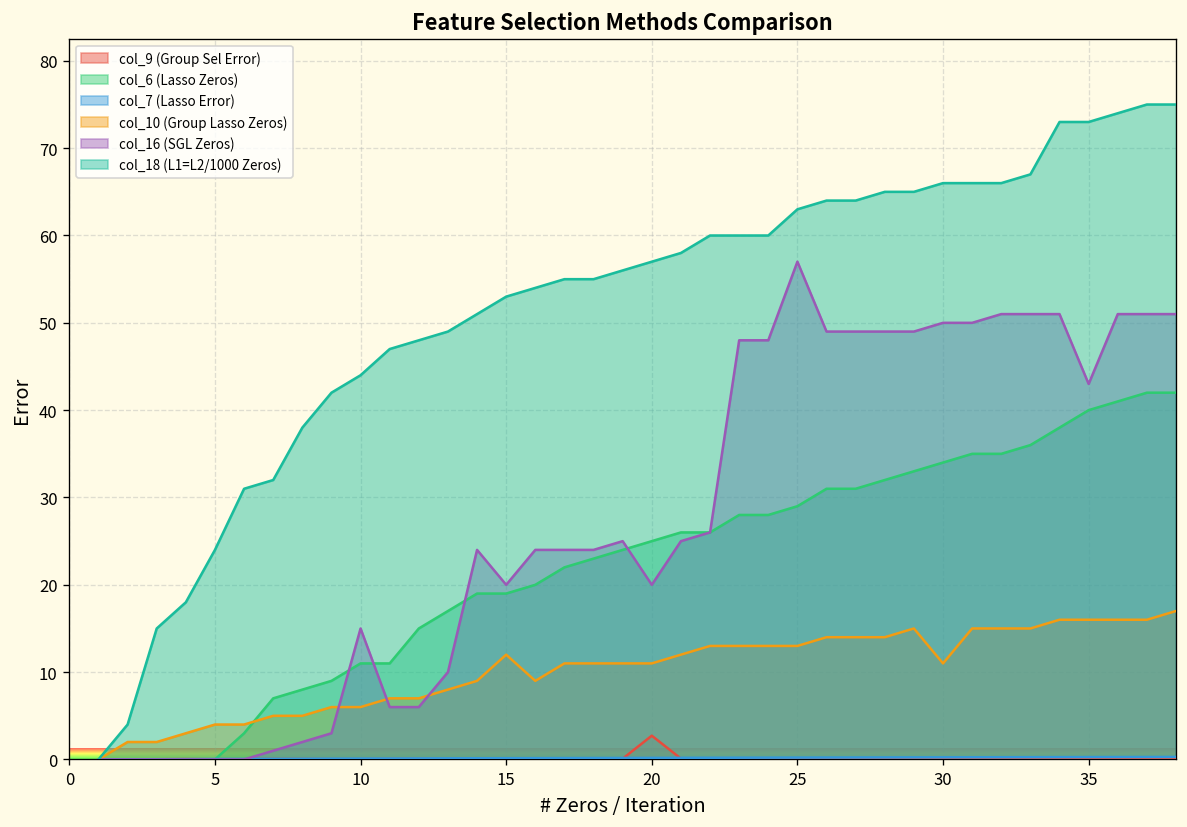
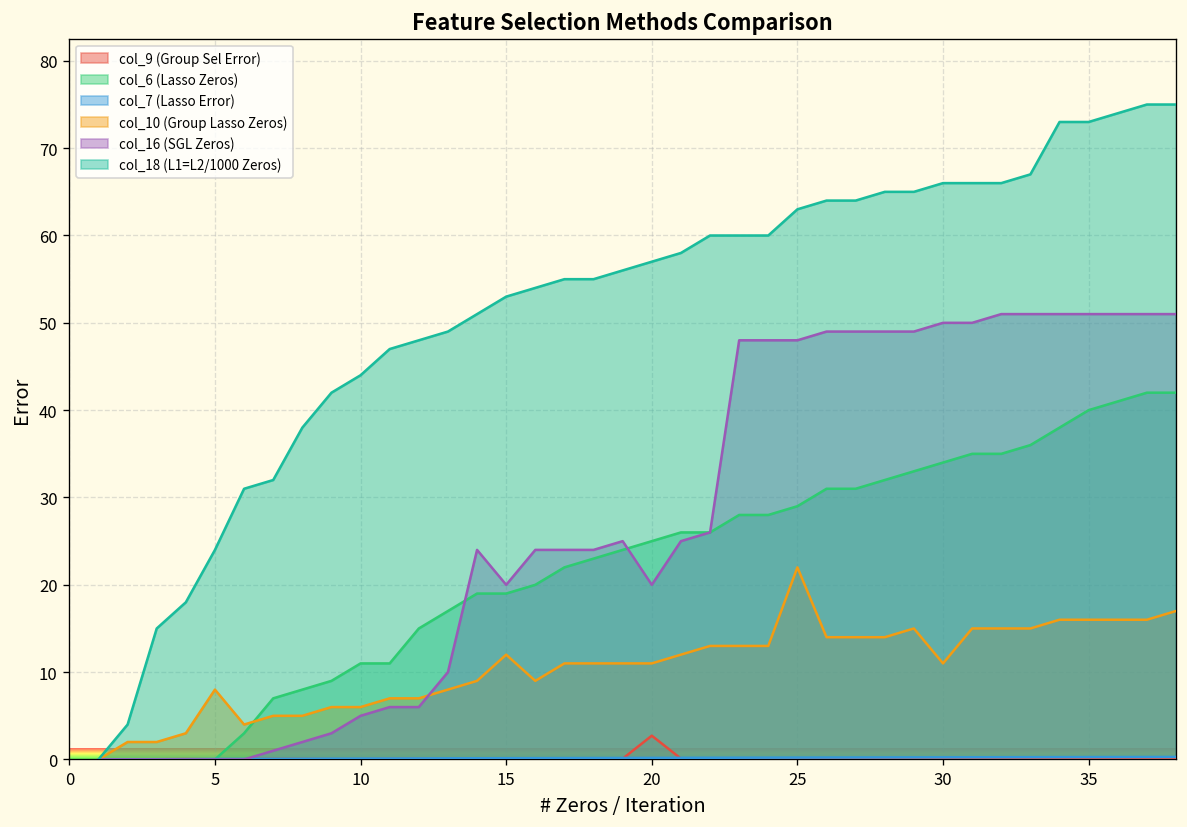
  {
    "col_9 (Group Sel Error)": {
      "20": 3
    },
    "col_10 (Group Lasso Zeros)": {
-     "5": 4,
+     "5": 8,
      "10": 6,
      "15": 12,
      "20": 11,
-     "25": 13,
+     "25": 22,
      "30": 11,
      "35": 16
    },
    "col_16 (SGL Zeros)": {
-     "10": 15,
+     "10": 5,
      "15": 20,
      "20": 20,
-     "25": 57,
+     "25": 48,
      "30": 50,
-     "35": 43
+     "35": 51
    }
  }
